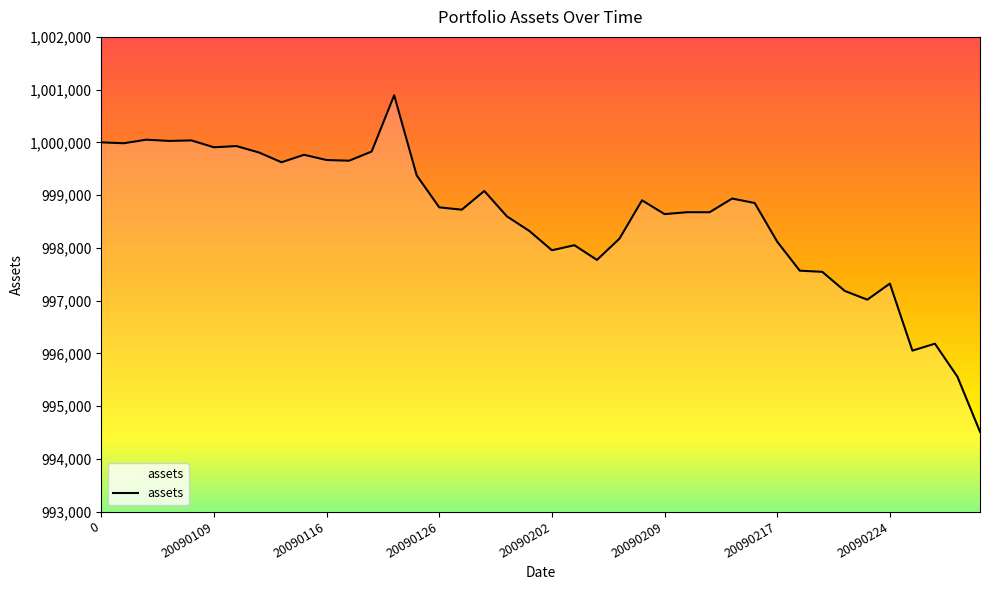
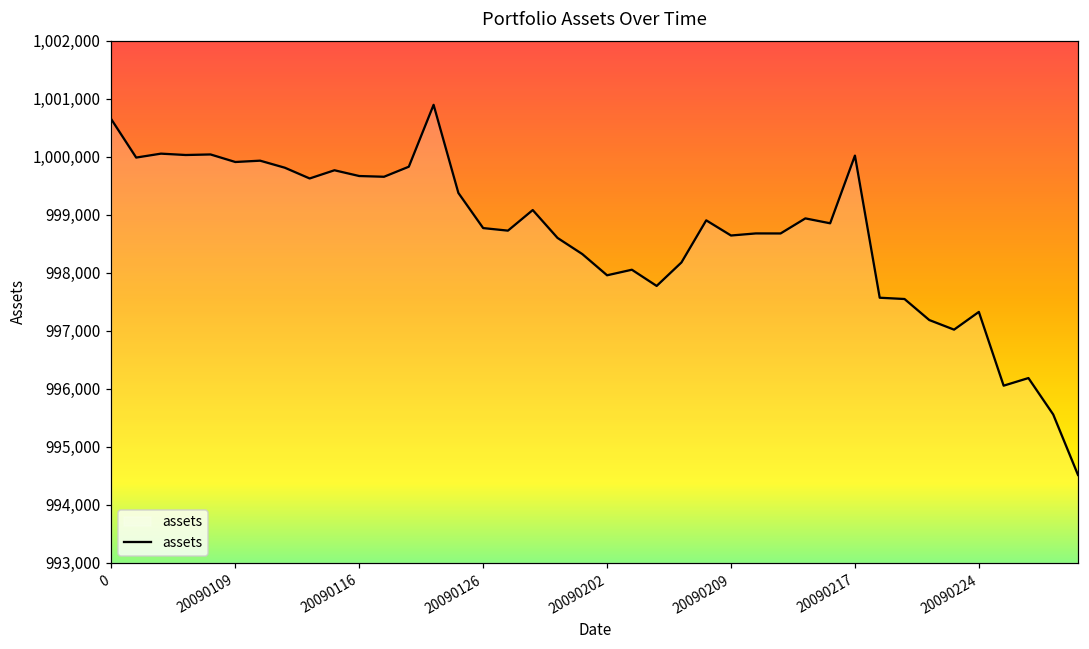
  {
-   "0": "1,000,000",
+   "0": "1,000,600",
    "20090109": "999,900",
    "20090116": "999,700",
    "20090126": "998,800",
    "20090202": "998,000",
    "20090209": "998,600",
-   "20090217": "998,100",
+   "20090217": "1,000,000",
    "20090224": "997,300"
  }
